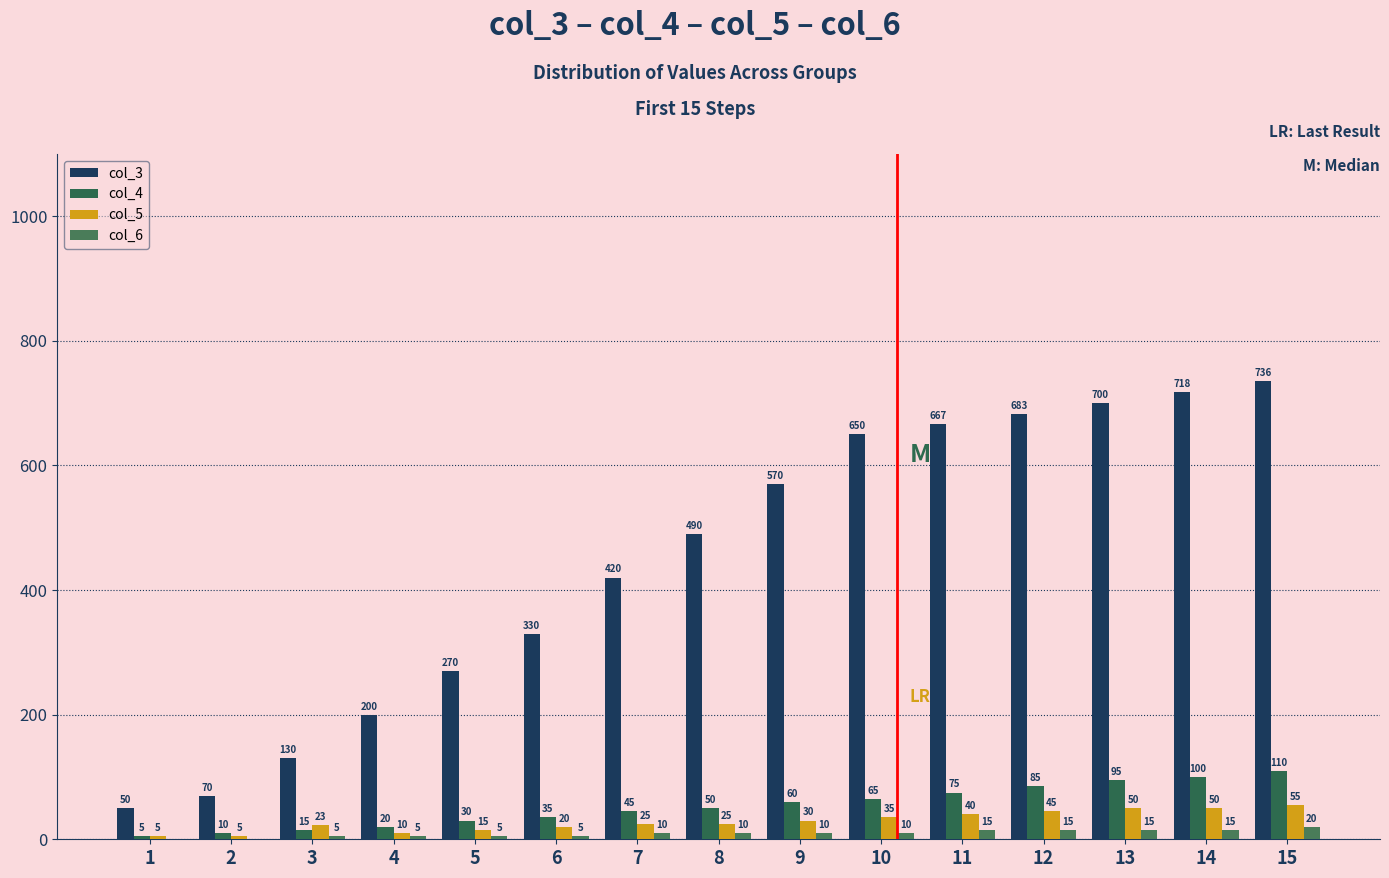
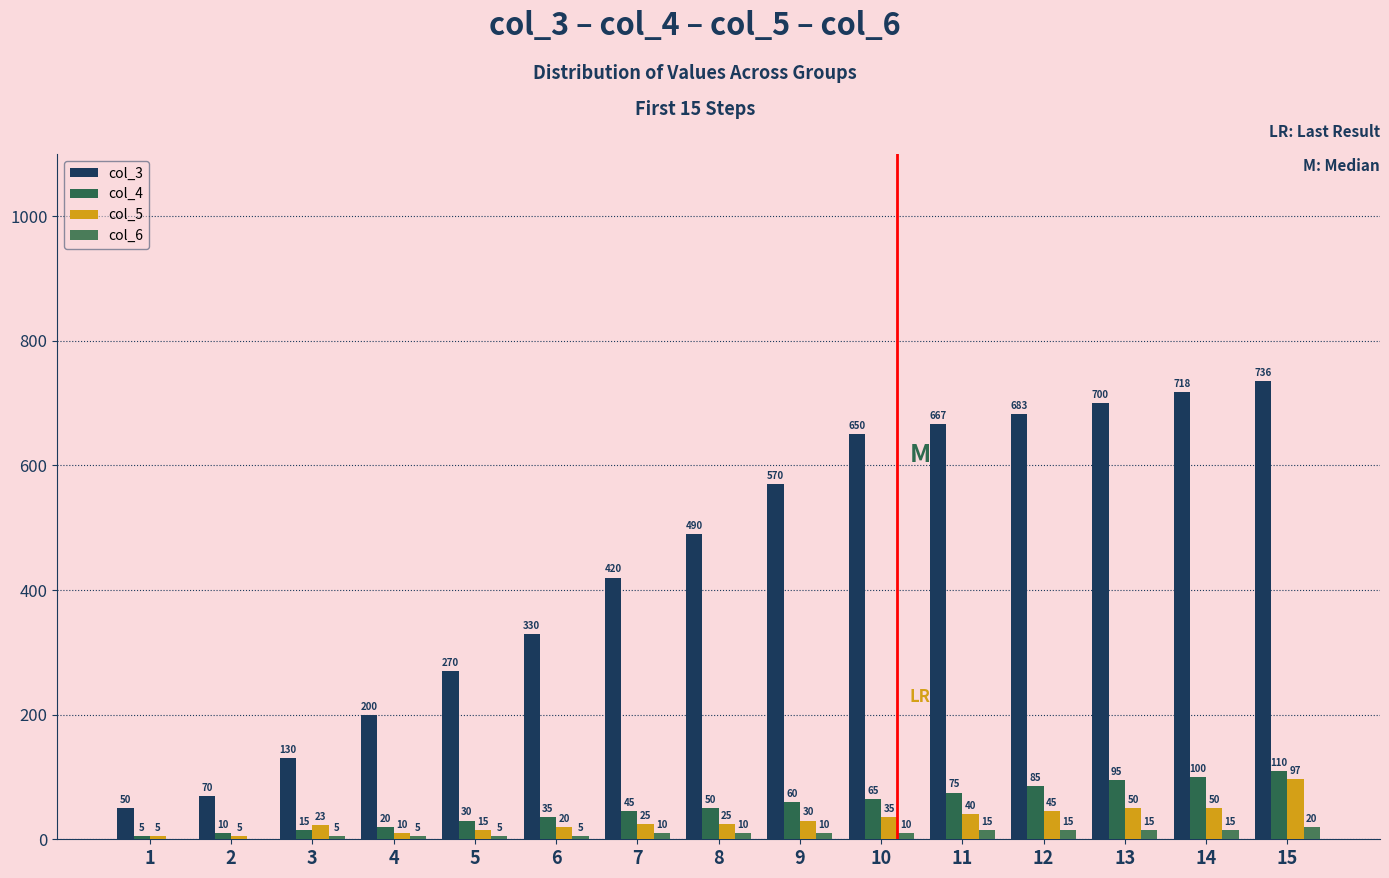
  {
    "col_5": {
      "1": 5,
      "2": 5,
      "3": 23,
      "4": 10,
      "5": 15,
      "6": 20,
      "7": 25,
      "8": 25,
      "9": 30,
      "10": 35,
      "11": 40,
      "12": 45,
      "13": 50,
      "14": 50,
-     "15": 55
+     "15": 97
    }
  }
